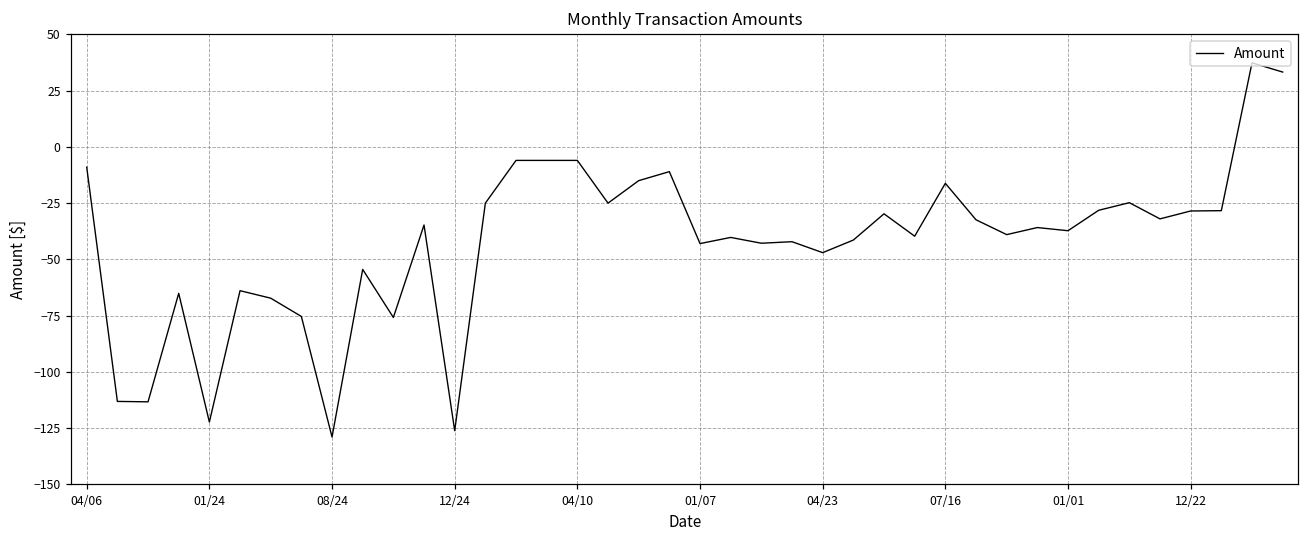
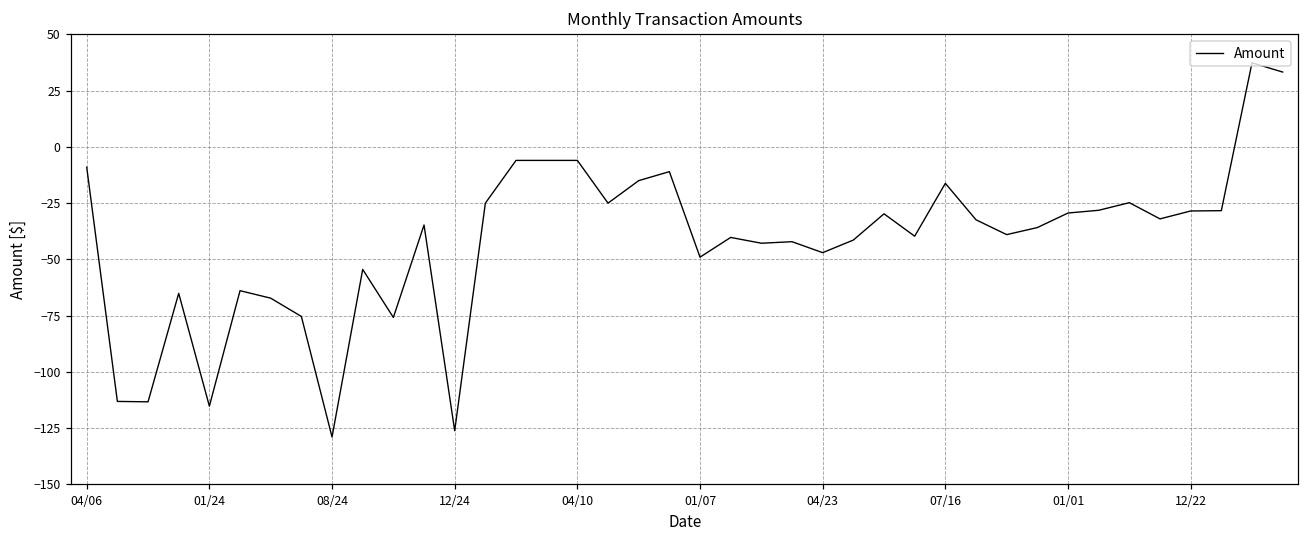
  {
    "04/06": -9,
-   "01/24": -122,
+   "01/24": -115,
    "08/24": -129,
    "12/24": -126,
    "04/10": -6,
-   "01/07": -43,
+   "01/07": -49,
    "04/23": -47,
    "07/16": -16,
-   "01/01": -37,
+   "01/01": -29,
    "12/22": -28
  }
